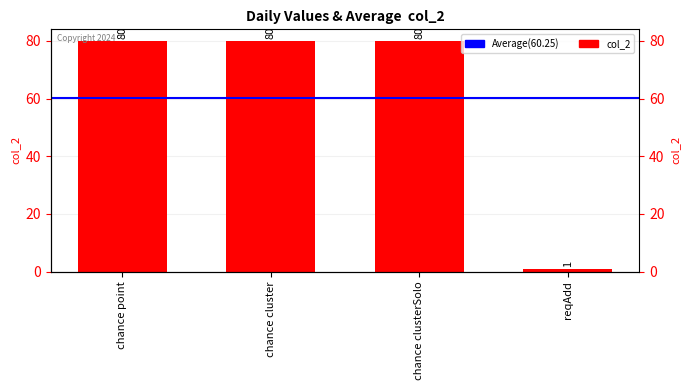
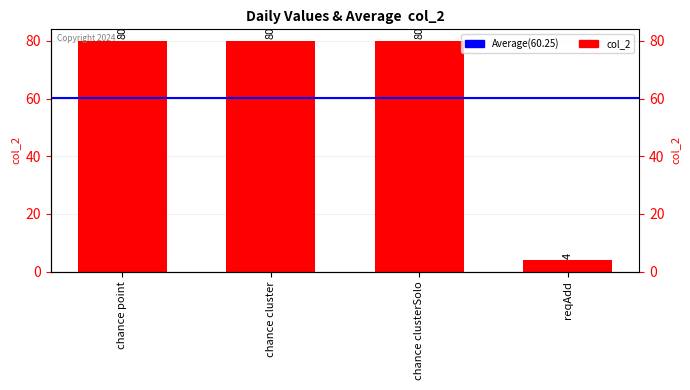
  {
    "chance point": 80,
    "chance cluster": 80,
    "chance clusterSolo": 80,
-   "reqAdd": 1
+   "reqAdd": 4
  }
